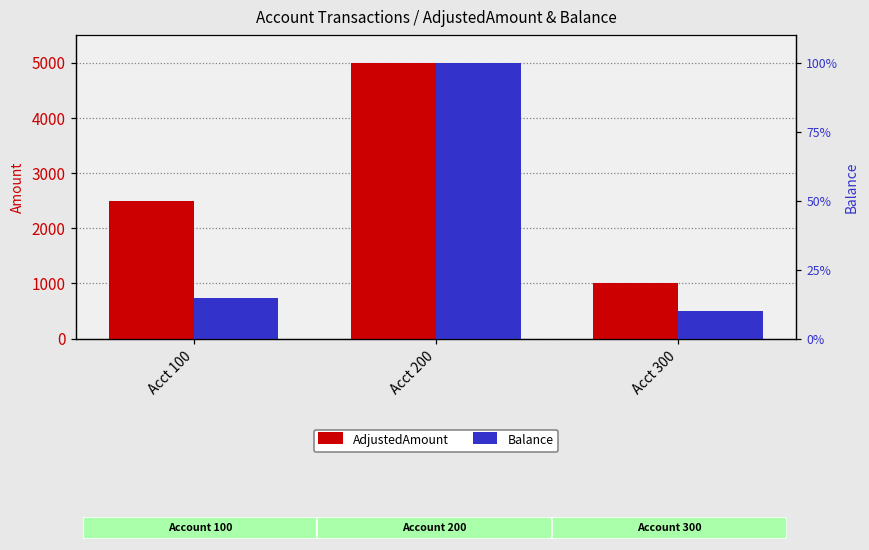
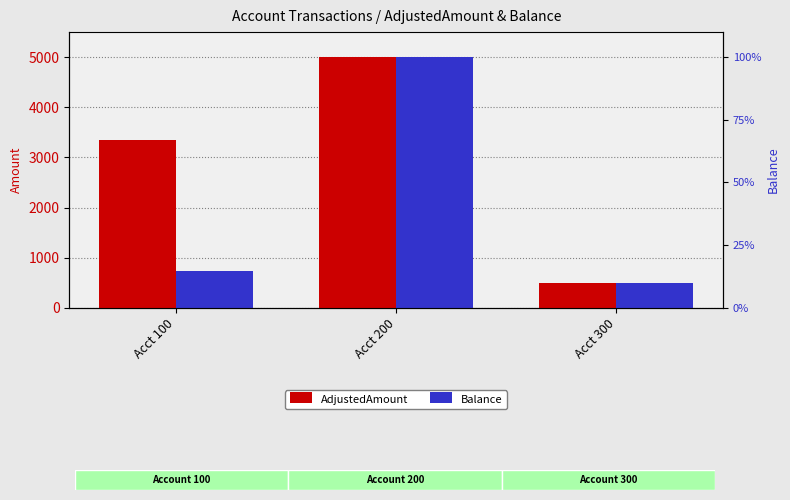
  {
    "AdjustedAmount": {
-     "Acct 100": 2500,
+     "Acct 100": 3300,
      "Acct 200": 5000,
-     "Acct 300": 1000
+     "Acct 300": 500
    },
    "Balance": {
      "Acct 100": 700,
      "Acct 200": 5000,
      "Acct 300": 500
    }
  }
